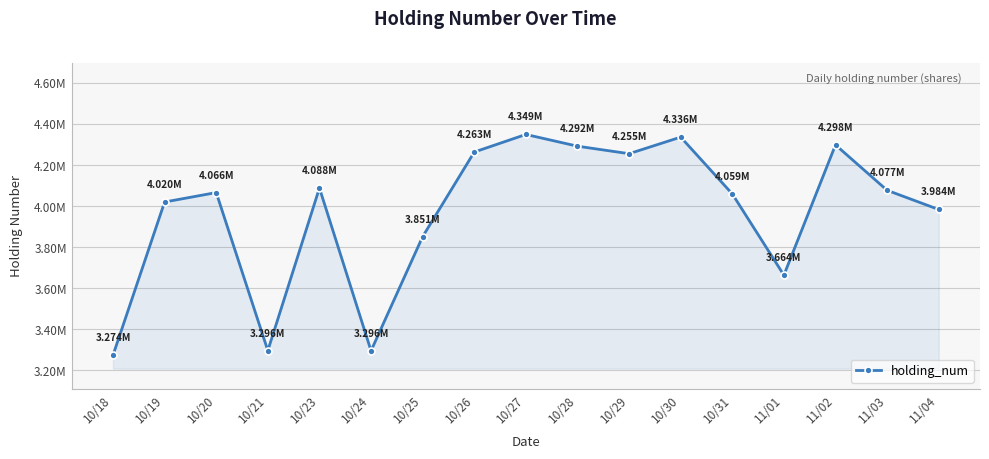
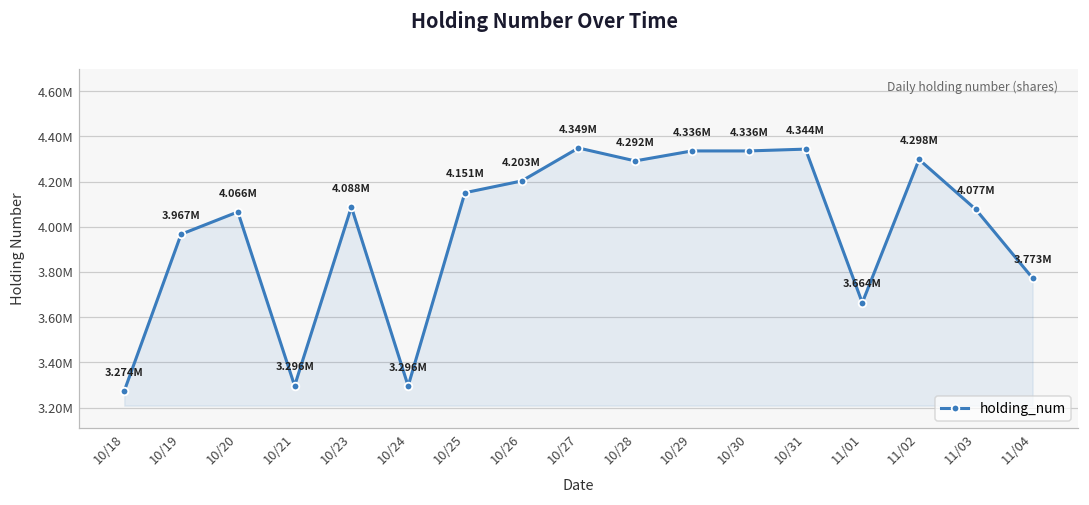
  {
    "10/18": "3.274M",
-   "10/19": "4.020M",
+   "10/19": "3.967M",
    "10/20": "4.066M",
    "10/21": "3.296M",
    "10/23": "4.088M",
    "10/24": "3.296M",
-   "10/25": "3.851M",
-   "10/26": "4.263M",
+   "10/25": "4.151M",
+   "10/26": "4.203M",
    "10/27": "4.349M",
    "10/28": "4.292M",
-   "10/29": "4.255M",
+   "10/29": "4.336M",
    "10/30": "4.336M",
-   "10/31": "4.059M",
+   "10/31": "4.344M",
    "11/01": "3.664M",
    "11/02": "4.298M",
    "11/03": "4.077M",
-   "11/04": "3.984M"
+   "11/04": "3.773M"
  }
